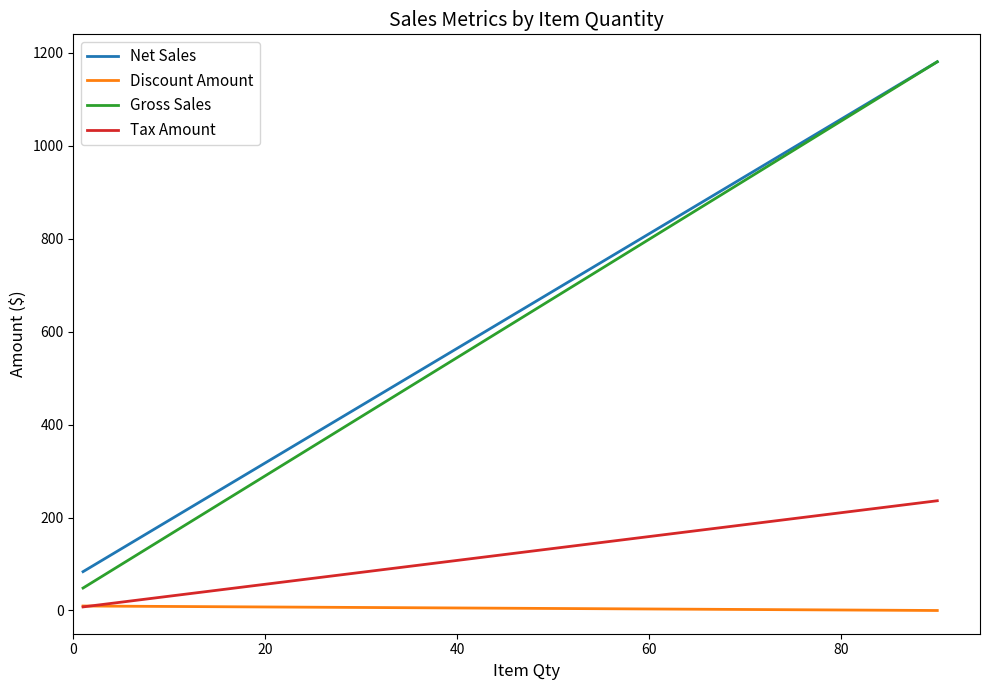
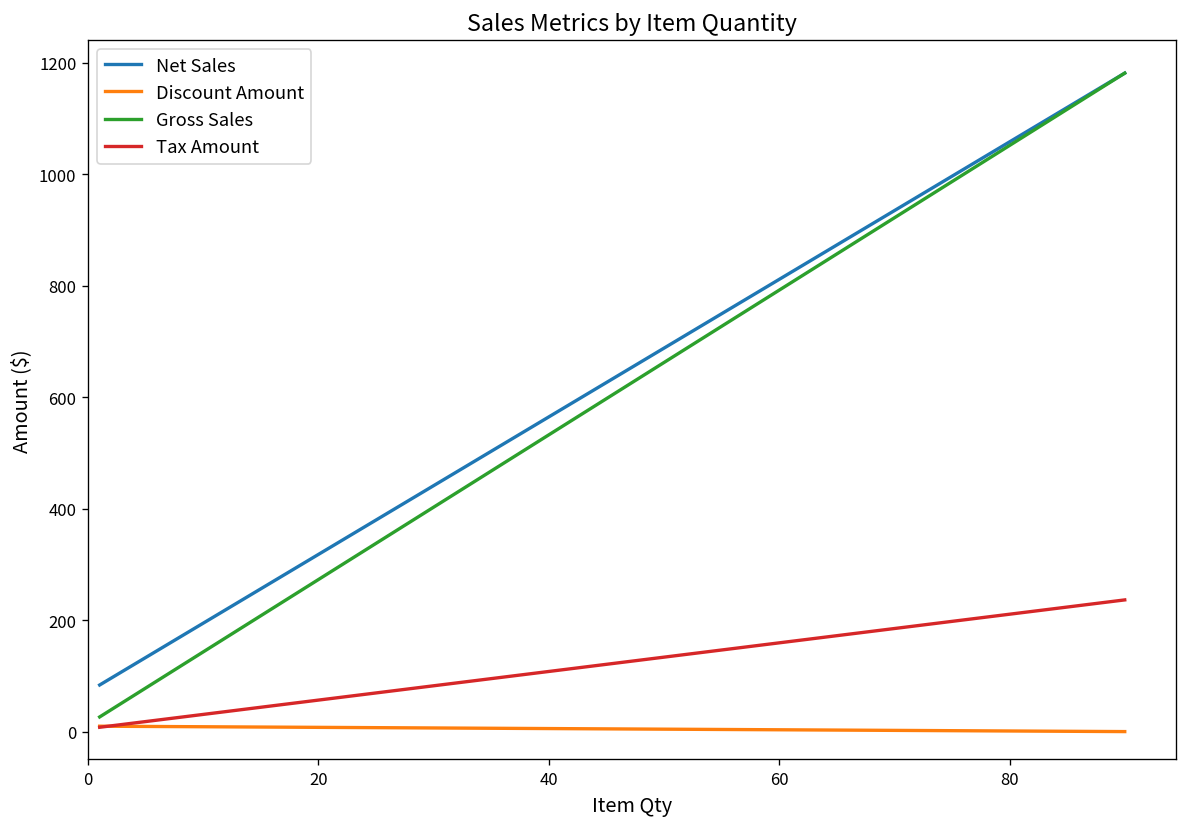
  {
    "Net Sales": {
      "0": 80
    },
    "Gross Sales": {
-     "0": 50
+     "0": 30
    }
  }
